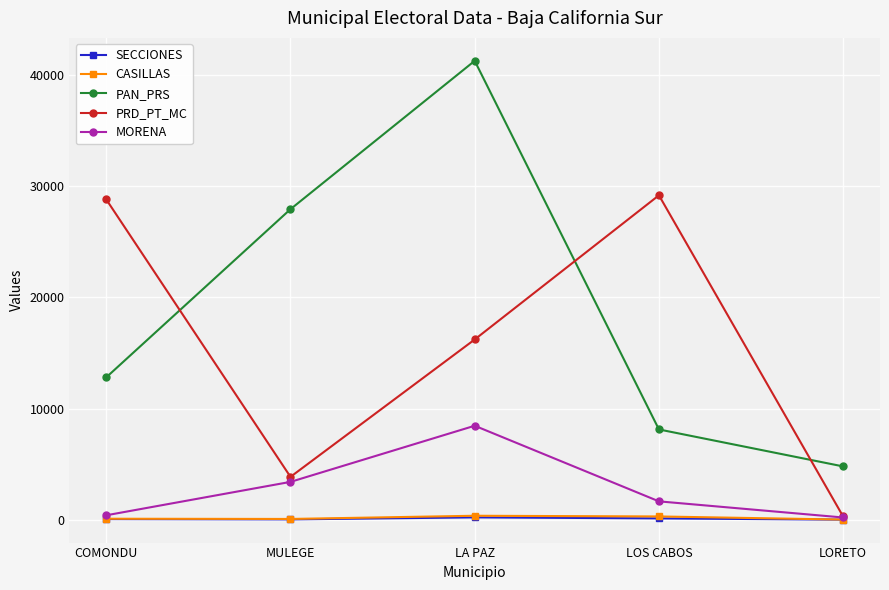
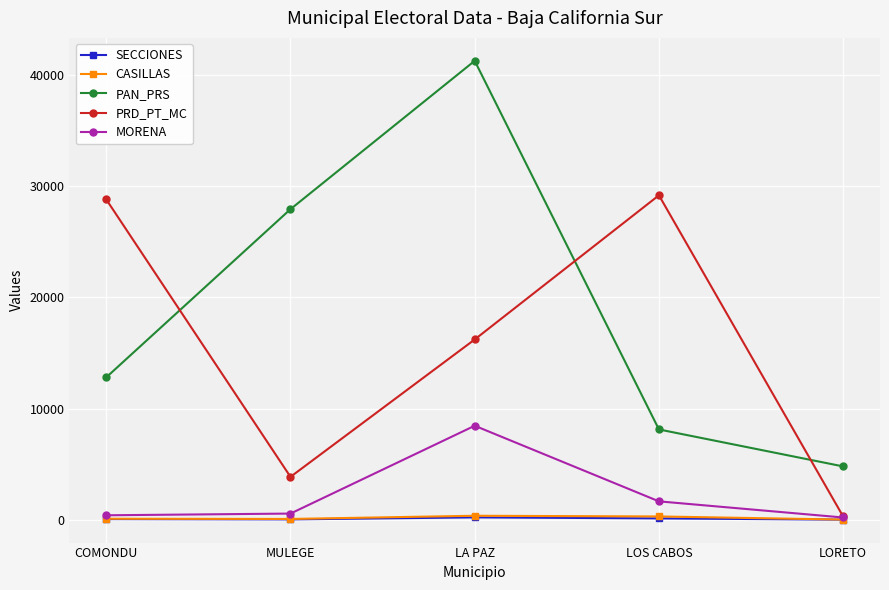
  {
    "PAN_PRS": {
      "COMONDU": 12800,
      "MULEGE": 27900,
      "LA PAZ": 41300,
      "LOS CABOS": 8100,
      "LORETO": 4800
    },
    "PRD_PT_MC": {
      "COMONDU": 28800,
      "MULEGE": 3900,
      "LA PAZ": 16200,
      "LOS CABOS": 29200
    },
    "MORENA": {
      "COMONDU": 400,
-     "MULEGE": 3400,
+     "MULEGE": 600,
      "LA PAZ": 8500,
      "LOS CABOS": 1700
    }
  }
